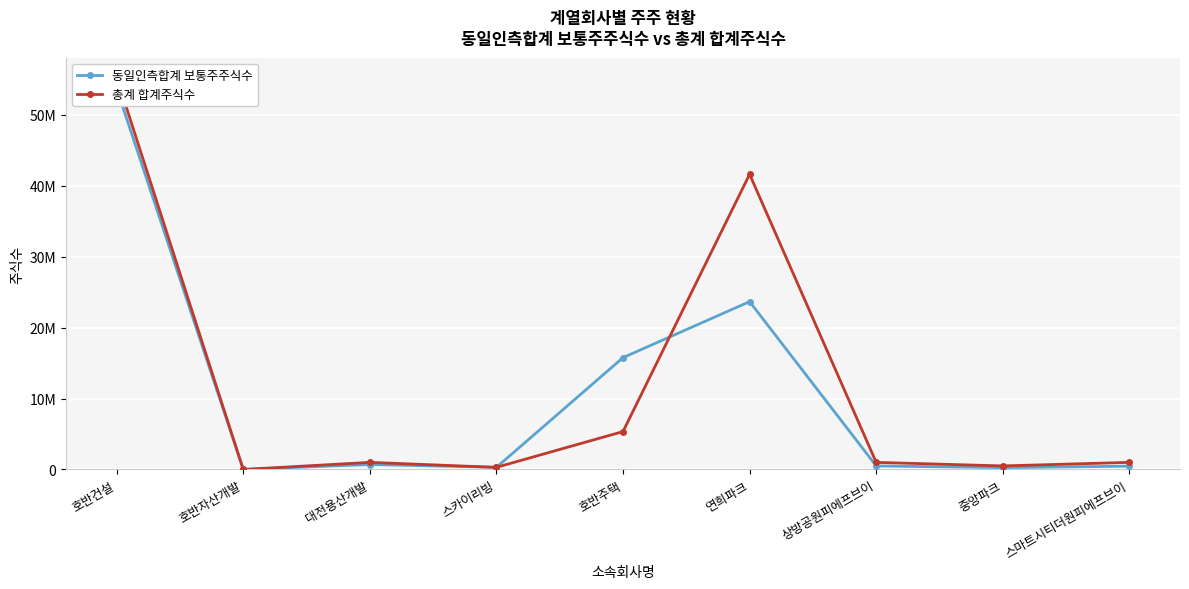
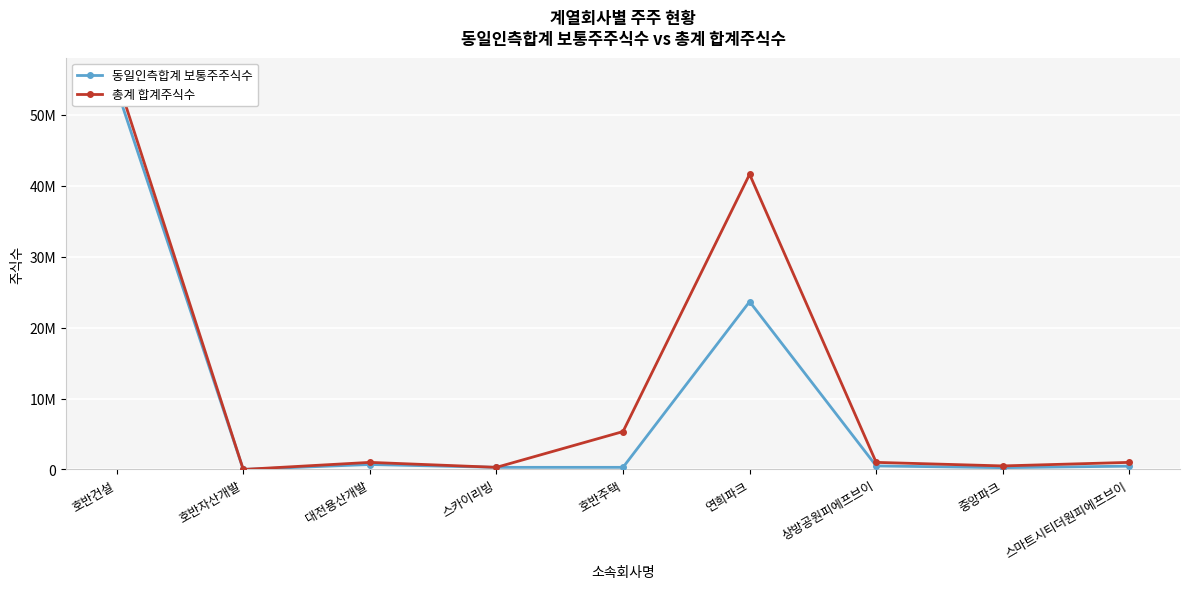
  {
    "동일인측합계 보통주주식수": {
-     "호반주택": 16000000,
+     "호반주택": 0,
      "연희파크": 24000000,
      "상방공원피에프브이": 1000000,
      "스마트시티더원피에프브이": 0
    },
    "총계 합계주식수": {
      "호반주택": 5000000,
      "연희파크": 42000000,
      "상방공원피에프브이": 1000000,
      "스마트시티더원피에프브이": 1000000
    }
  }
